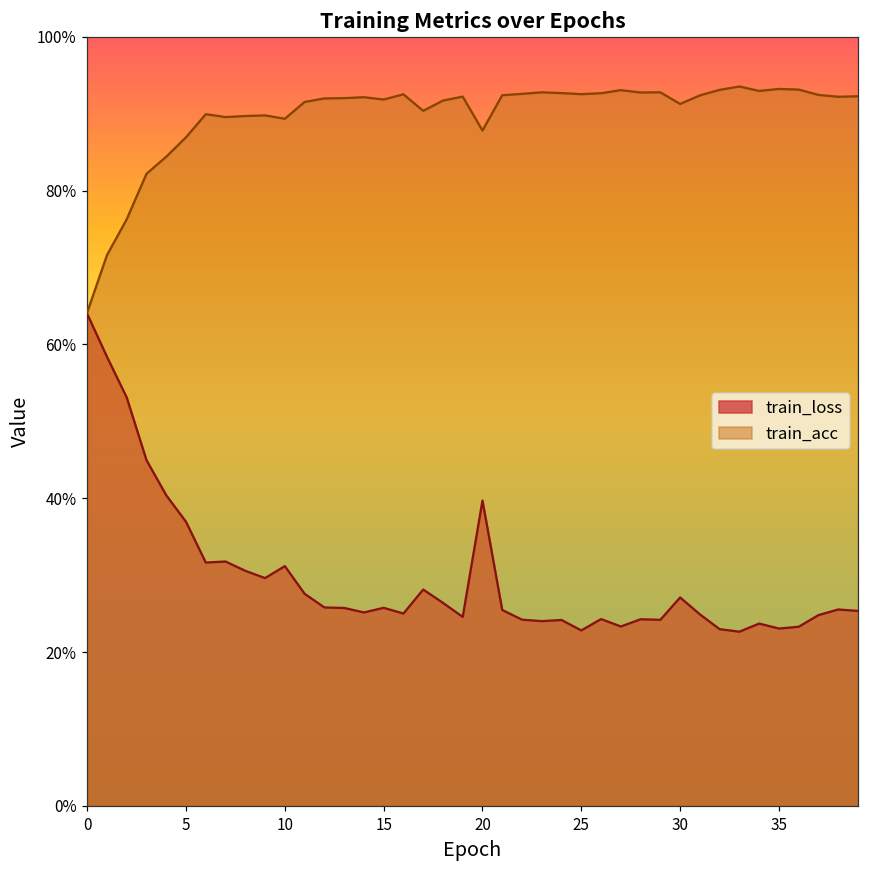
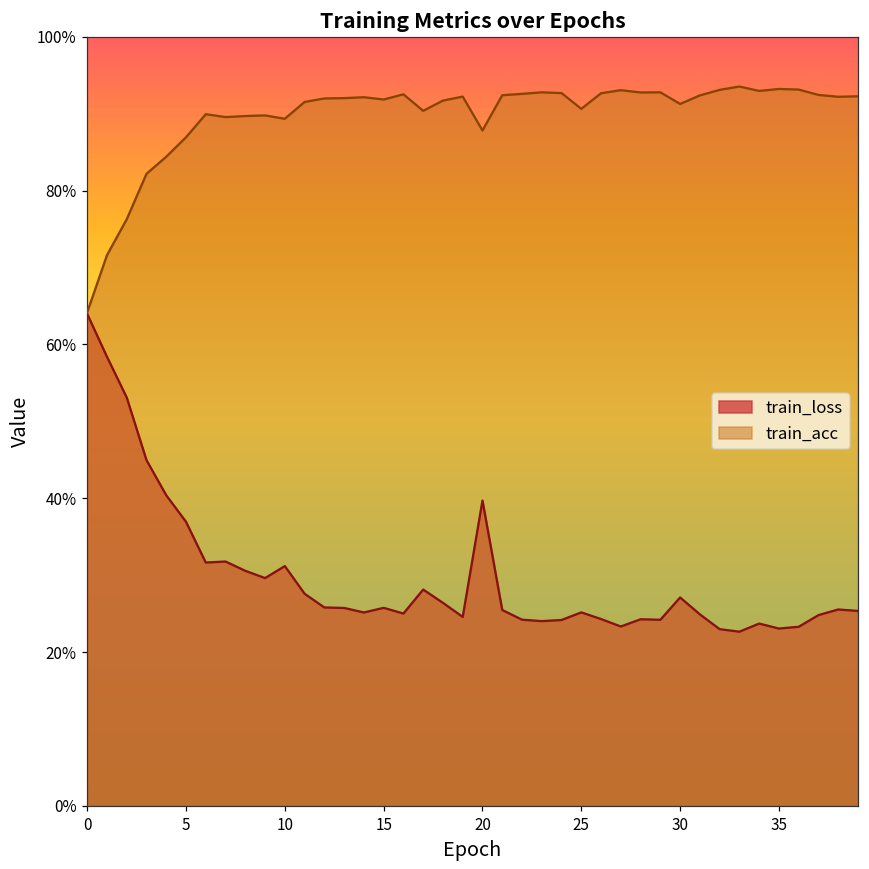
  {
    "train_loss": {
      "5": "37%",
      "10": "31%",
      "15": "26%",
      "20": "40%",
-     "25": "23%",
+     "25": "25%",
      "30": "27%",
      "35": "23%"
    },
    "train_acc": {
      "5": "87%",
      "10": "89%",
      "15": "92%",
      "20": "88%",
-     "25": "93%",
+     "25": "91%",
      "30": "91%",
      "35": "93%"
    }
  }
